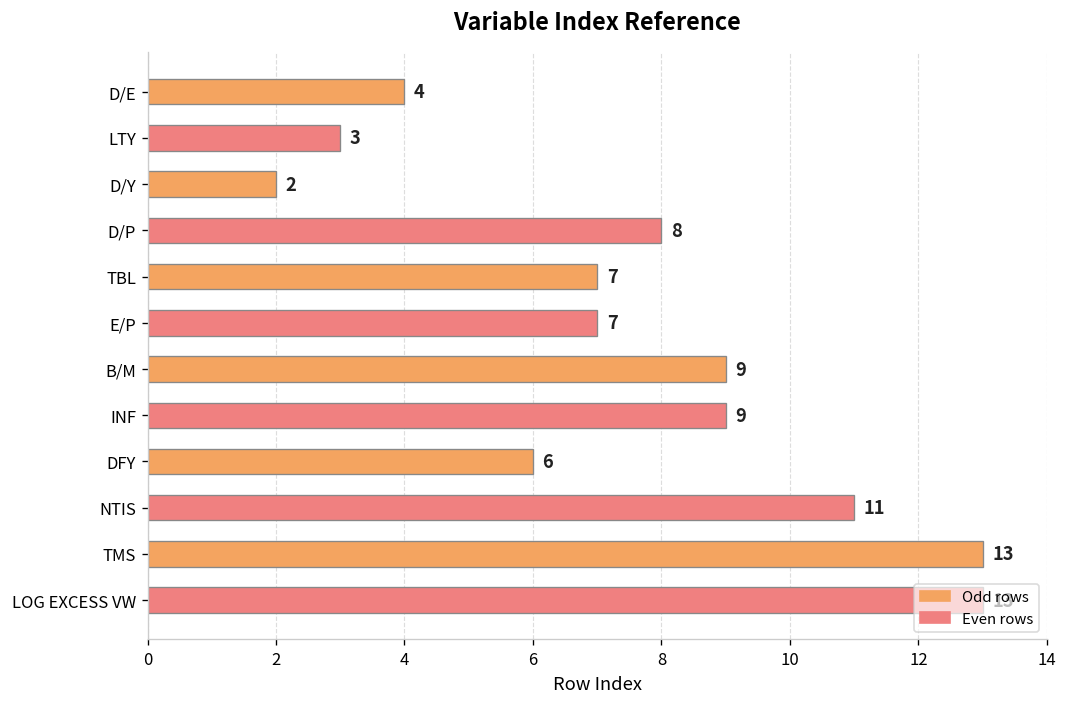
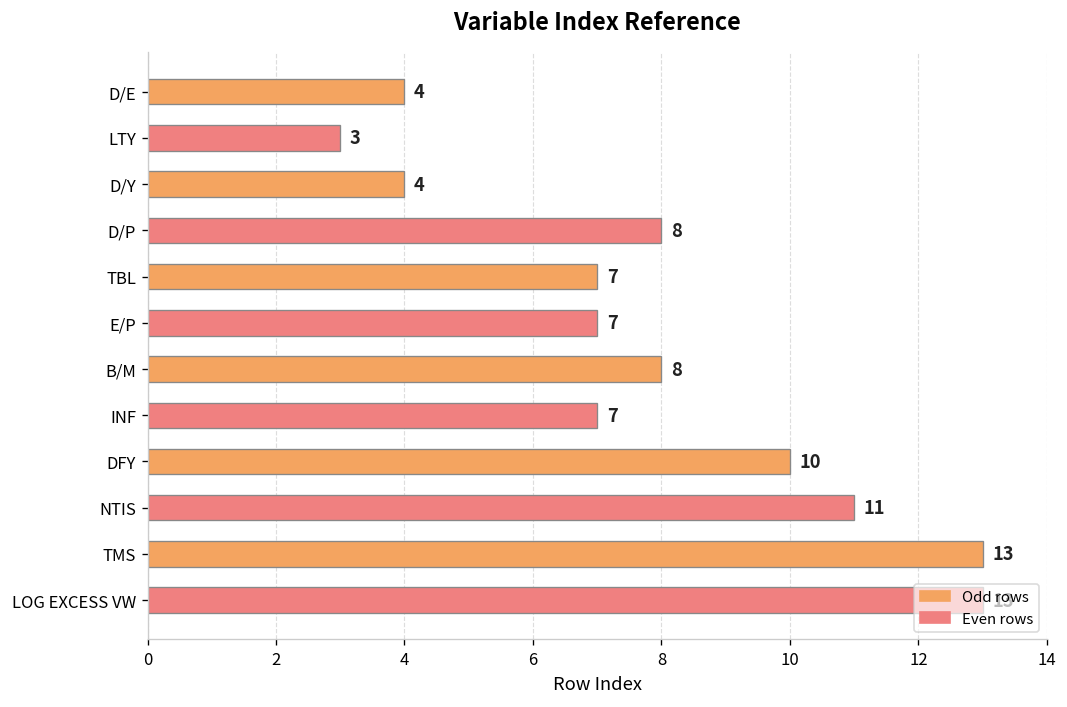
  {
    "D/E": 4,
    "LTY": 3,
-   "D/Y": 2,
+   "D/Y": 4,
    "D/P": 8,
    "TBL": 7,
    "E/P": 7,
-   "B/M": 9,
-   "INF": 9,
-   "DFY": 6,
+   "B/M": 8,
+   "INF": 7,
+   "DFY": 10,
    "NTIS": 11,
    "TMS": 13
  }
